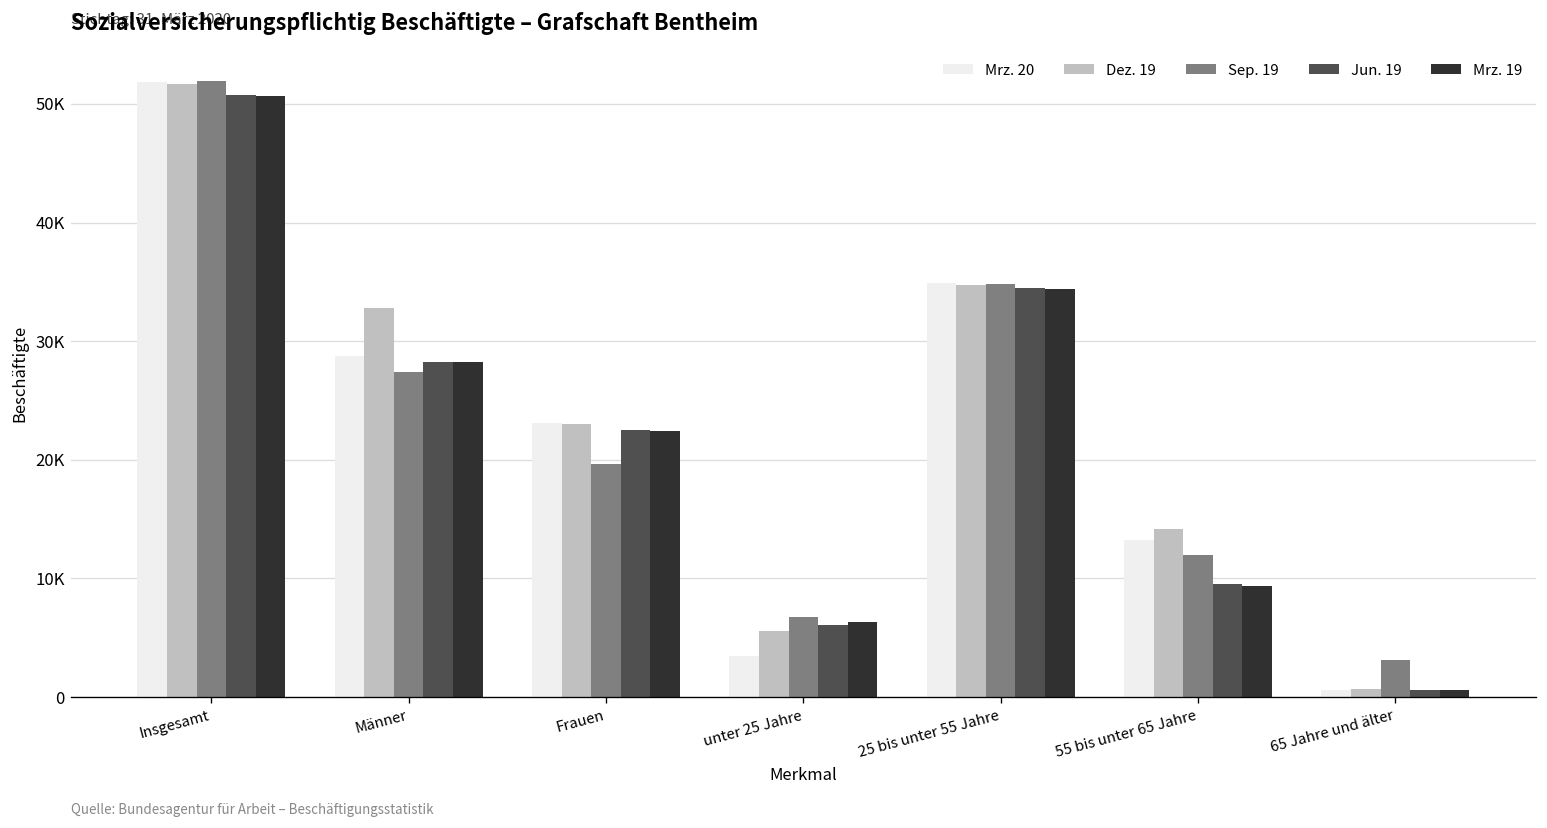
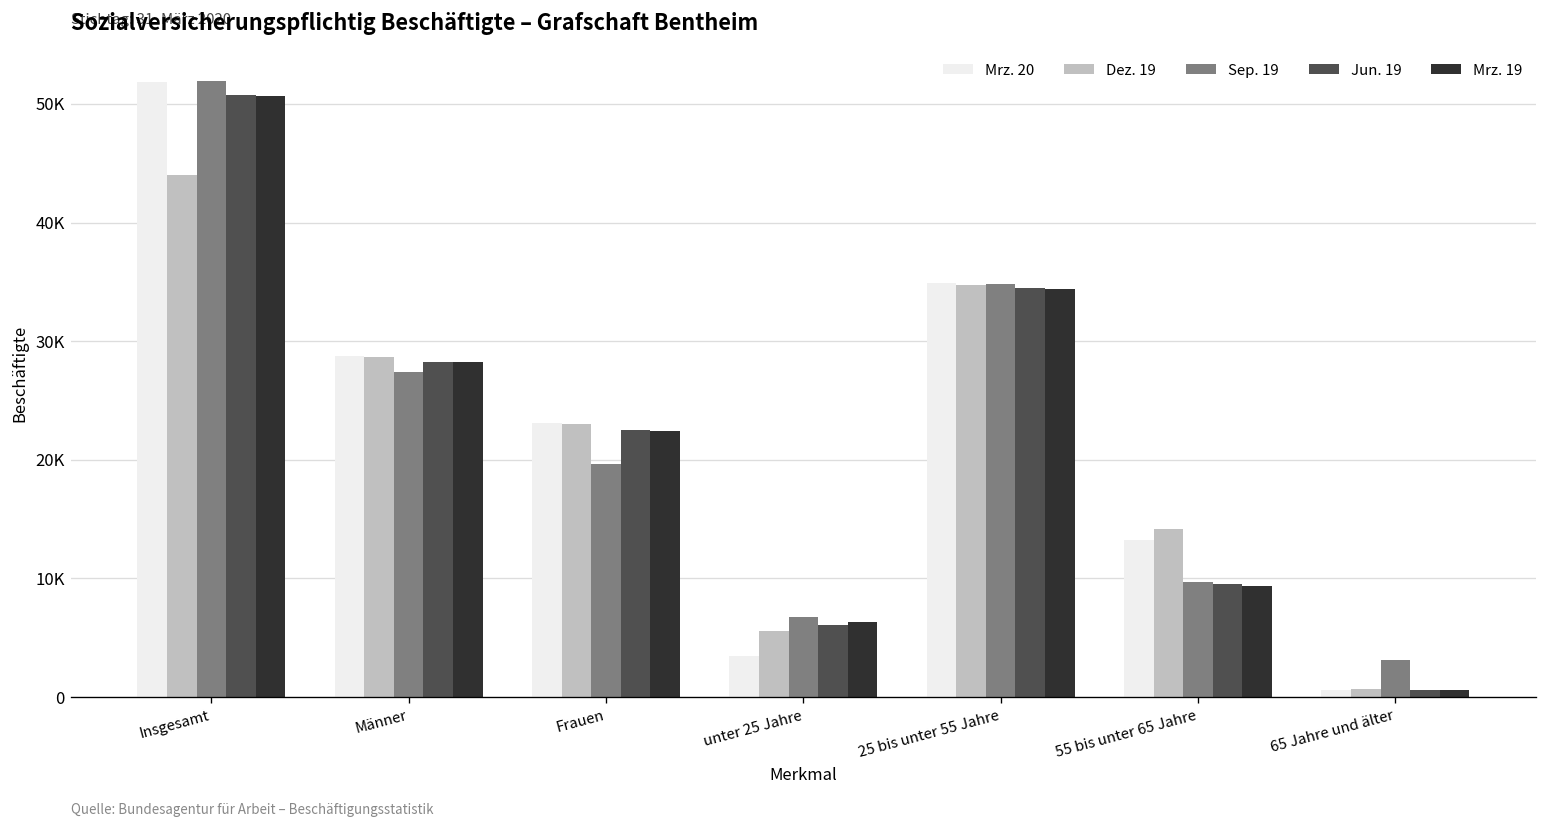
  {
    "Mrz. 20": {
      "Insgesamt": 52000,
      "Männer": 29000,
      "Frauen": 23000,
      "unter 25 Jahre": 3000,
      "25 bis unter 55 Jahre": 35000,
      "55 bis unter 65 Jahre": 13000,
      "65 Jahre und älter": 1000
    },
    "Dez. 19": {
-     "Insgesamt": 52000,
-     "Männer": 33000,
+     "Insgesamt": 44000,
+     "Männer": 29000,
      "Frauen": 23000,
      "unter 25 Jahre": 6000,
      "25 bis unter 55 Jahre": 35000,
      "55 bis unter 65 Jahre": 14000,
      "65 Jahre und älter": 1000
    },
    "Sep. 19": {
      "Insgesamt": 52000,
      "Männer": 27000,
      "Frauen": 20000,
      "unter 25 Jahre": 7000,
      "25 bis unter 55 Jahre": 35000,
-     "55 bis unter 65 Jahre": 12000,
+     "55 bis unter 65 Jahre": 10000,
      "65 Jahre und älter": 3000
    }
  }
